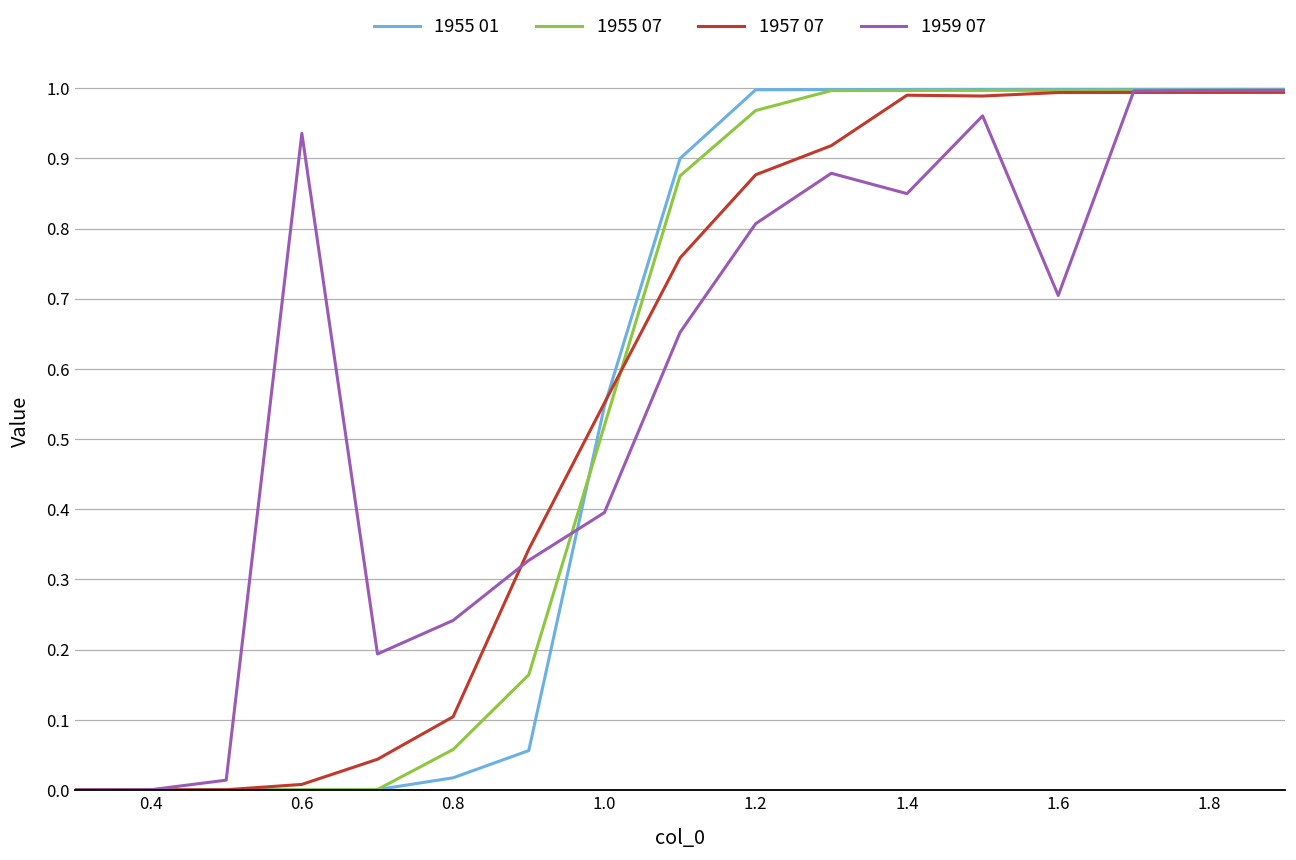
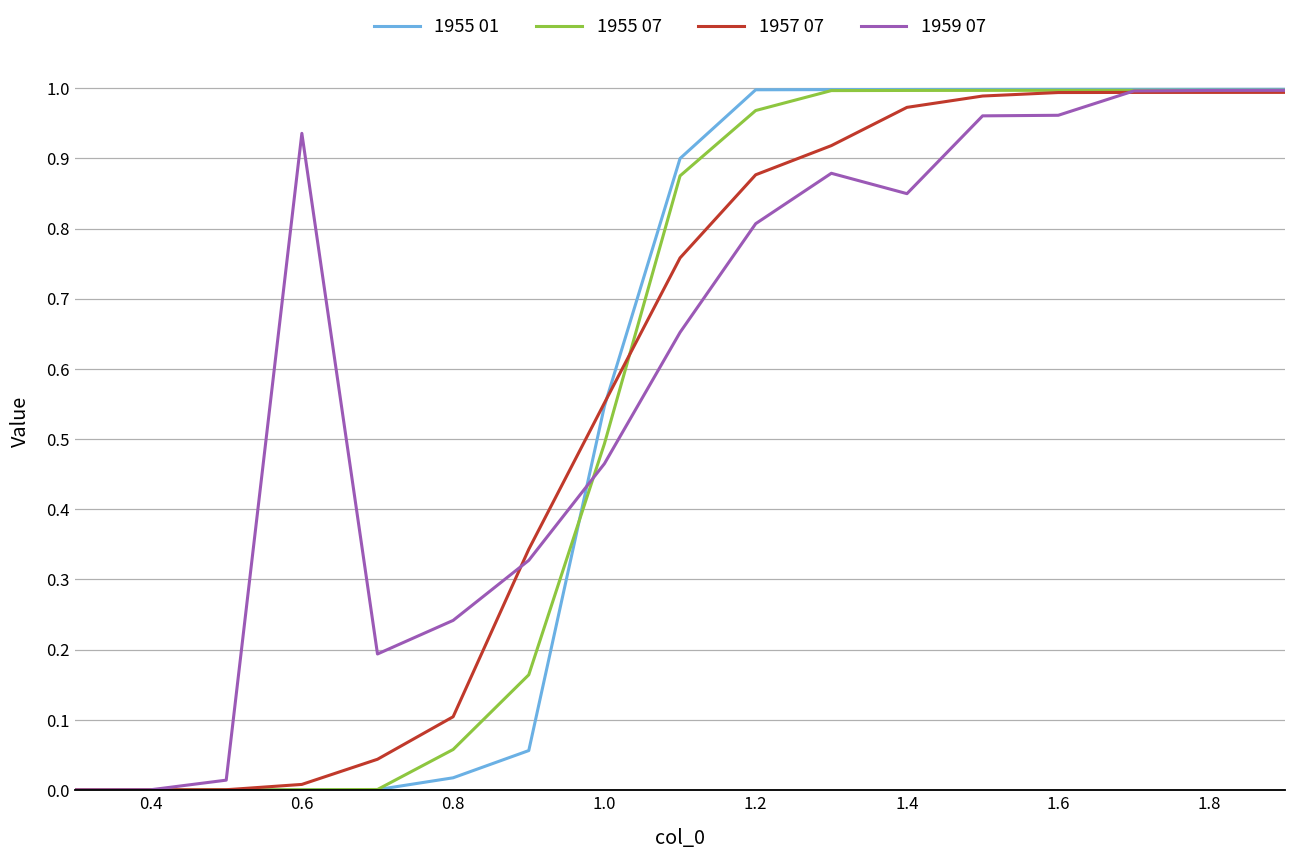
  {
    "1955 01": {
      "0.8": 0.02,
      "1.0": 0.55,
      "1.2": 1.00
    },
    "1955 07": {
      "0.8": 0.06,
-     "1.0": 0.52,
+     "1.0": 0.49,
      "1.2": 0.97
    },
    "1957 07": {
      "0.6": 0.01,
      "0.8": 0.10,
      "1.0": 0.55,
      "1.2": 0.88,
-     "1.4": 0.99
+     "1.4": 0.97
    },
    "1959 07": {
      "0.6": 0.94,
      "0.8": 0.24,
-     "1.0": 0.40,
+     "1.0": 0.46,
      "1.2": 0.81,
      "1.4": 0.85,
-     "1.6": 0.70
+     "1.6": 0.96
    }
  }
